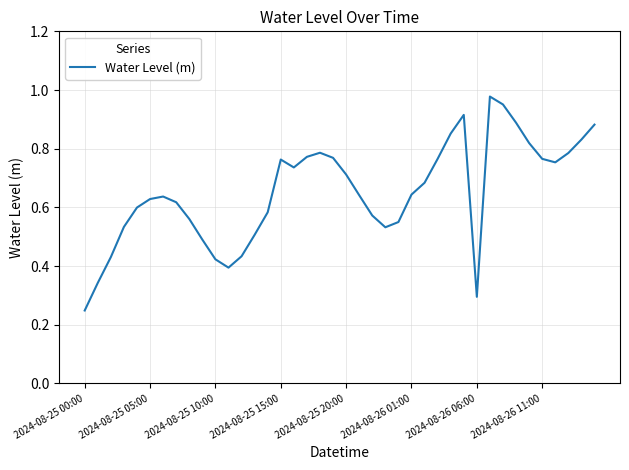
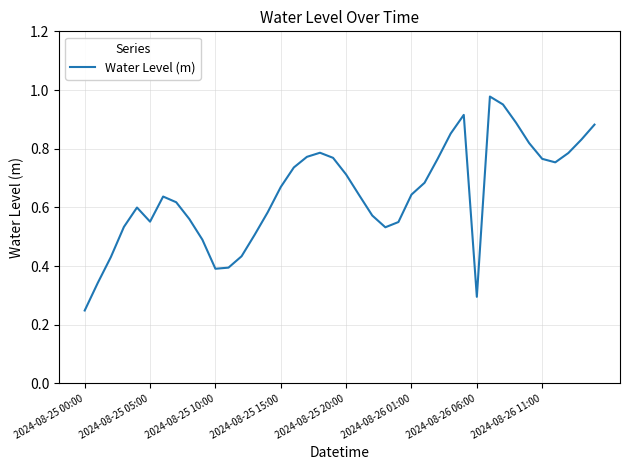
  {
    "2024-08-25 00:00": 0.25,
-   "2024-08-25 05:00": 0.63,
-   "2024-08-25 10:00": 0.42,
-   "2024-08-25 15:00": 0.76,
+   "2024-08-25 05:00": 0.55,
+   "2024-08-25 10:00": 0.39,
+   "2024-08-25 15:00": 0.67,
    "2024-08-25 20:00": 0.71,
    "2024-08-26 01:00": 0.64,
    "2024-08-26 06:00": 0.30,
    "2024-08-26 11:00": 0.77
  }
